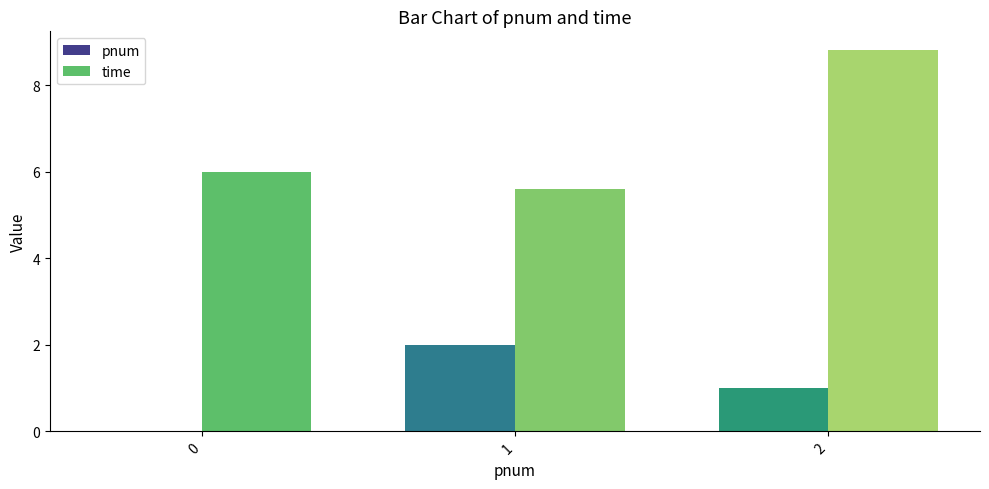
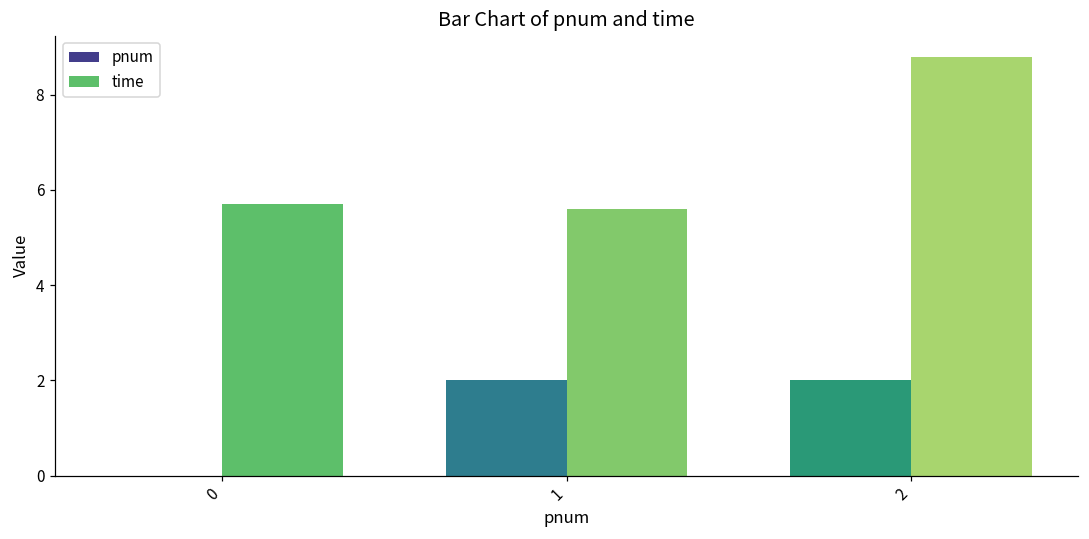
  {
    "pnum": {
      "0": 0,
      "1": 2,
-     "2": 1
+     "2": 2
    },
    "time": {
-     "0": 6.0,
+     "0": 5.7,
      "1": 5.6,
      "2": 8.8
    }
  }
